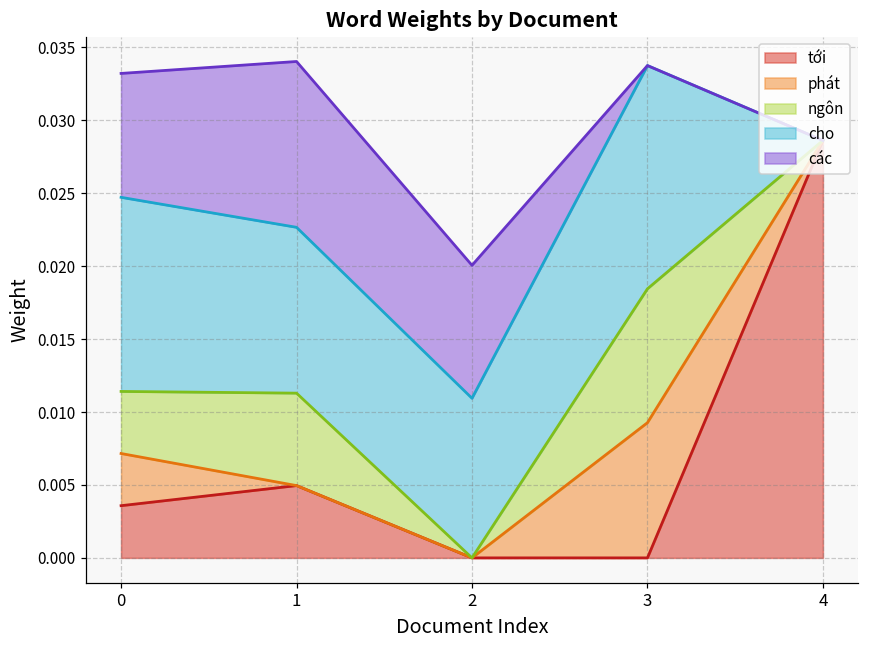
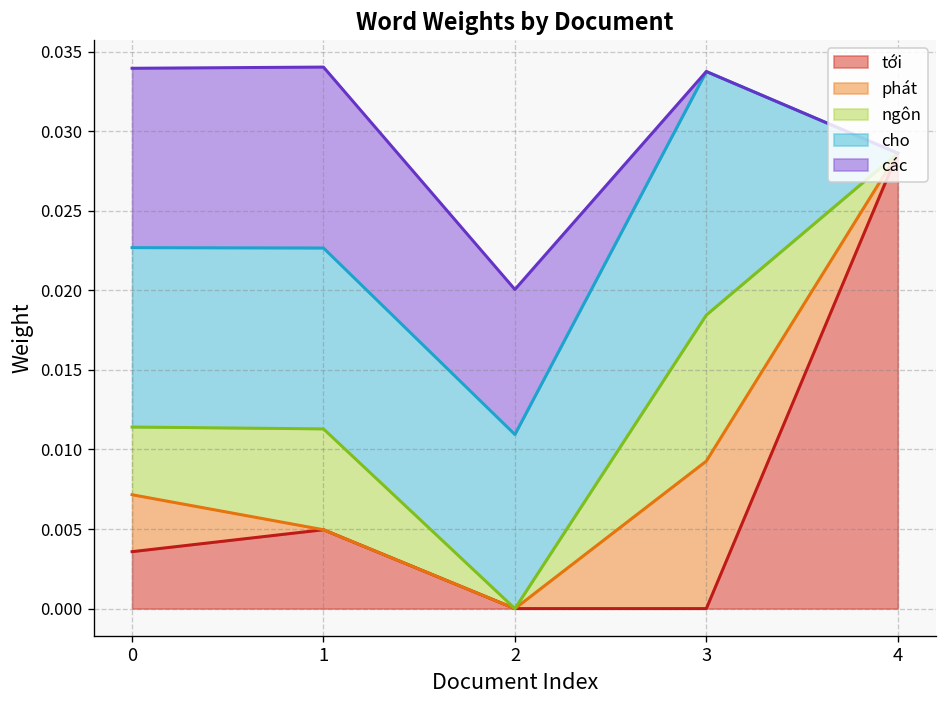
  {
    "tới": {
      "0": 0.0036,
      "3": 0.0000
    },
    "phát": {
      "0": 0.0036,
      "3": 0.0093
    },
    "ngôn": {
      "0": 0.0043,
      "1": 0.0063,
      "3": 0.0092
    },
    "cho": {
-     "0": 0.0133,
+     "0": 0.0113,
      "1": 0.0114,
      "2": 0.0109
    },
    "các": {
-     "0": 0.0085,
+     "0": 0.0113,
      "1": 0.0114,
      "2": 0.0091
    }
  }
